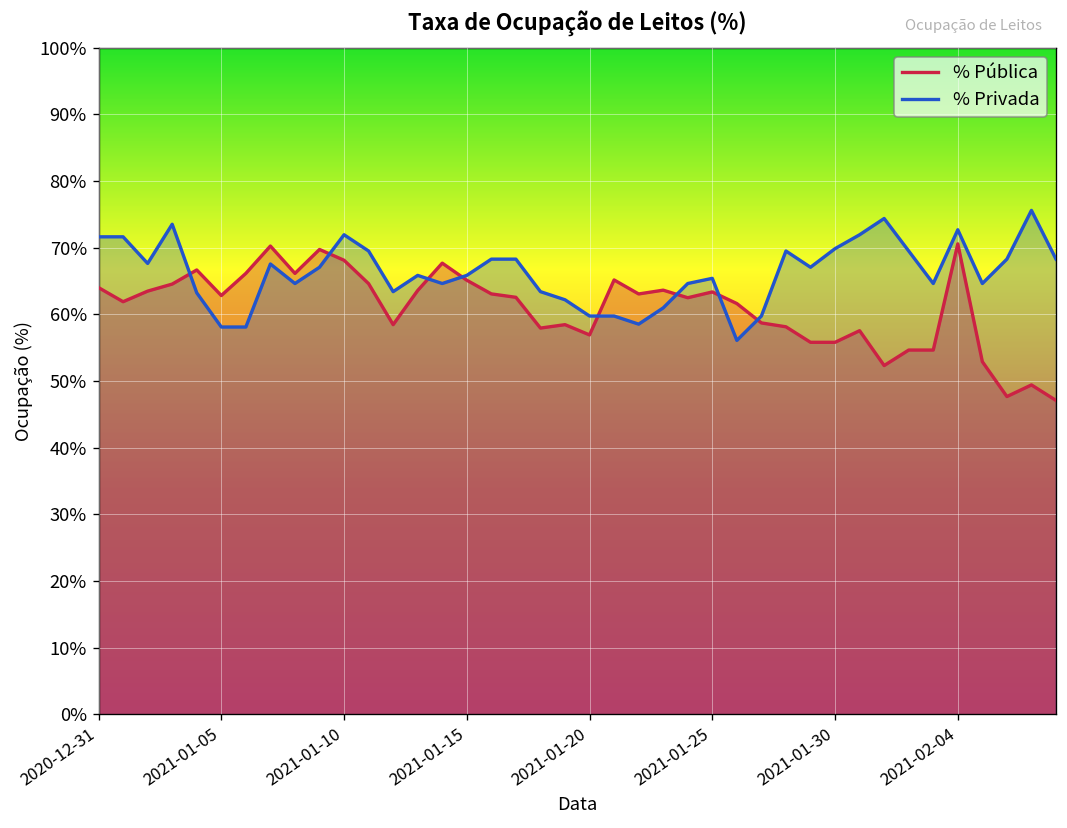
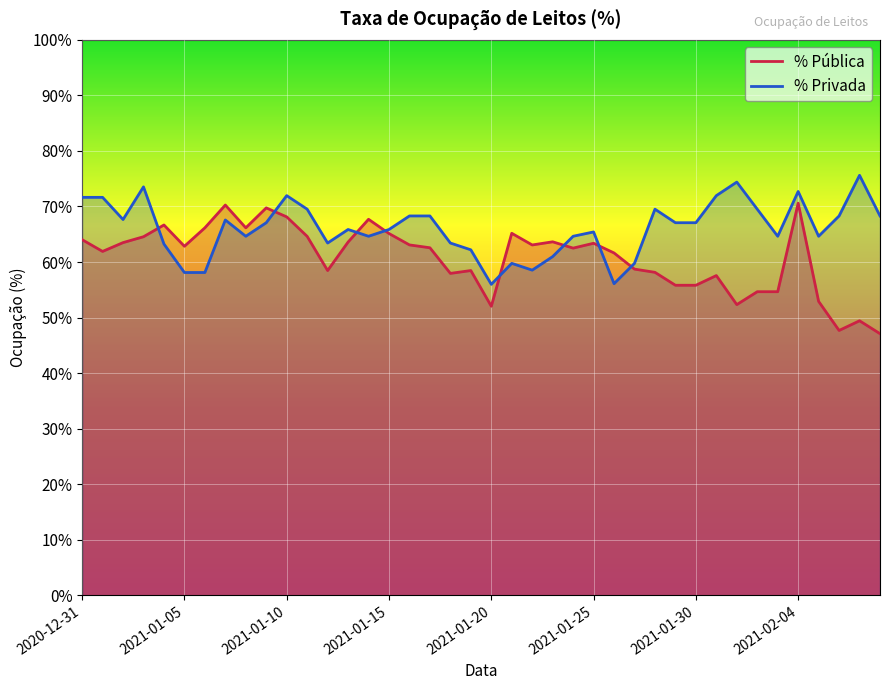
  {
    "% Pública": {
      "2020-12-31": "64%",
      "2021-01-05": "63%",
      "2021-01-10": "68%",
      "2021-01-15": "65%",
-     "2021-01-20": "57%",
+     "2021-01-20": "52%",
      "2021-01-25": "63%",
      "2021-01-30": "56%",
      "2021-02-04": "71%"
    },
    "% Privada": {
      "2020-12-31": "72%",
      "2021-01-05": "58%",
      "2021-01-10": "72%",
      "2021-01-15": "66%",
-     "2021-01-20": "60%",
+     "2021-01-20": "56%",
      "2021-01-25": "65%",
-     "2021-01-30": "70%",
+     "2021-01-30": "67%",
      "2021-02-04": "73%"
    }
  }
